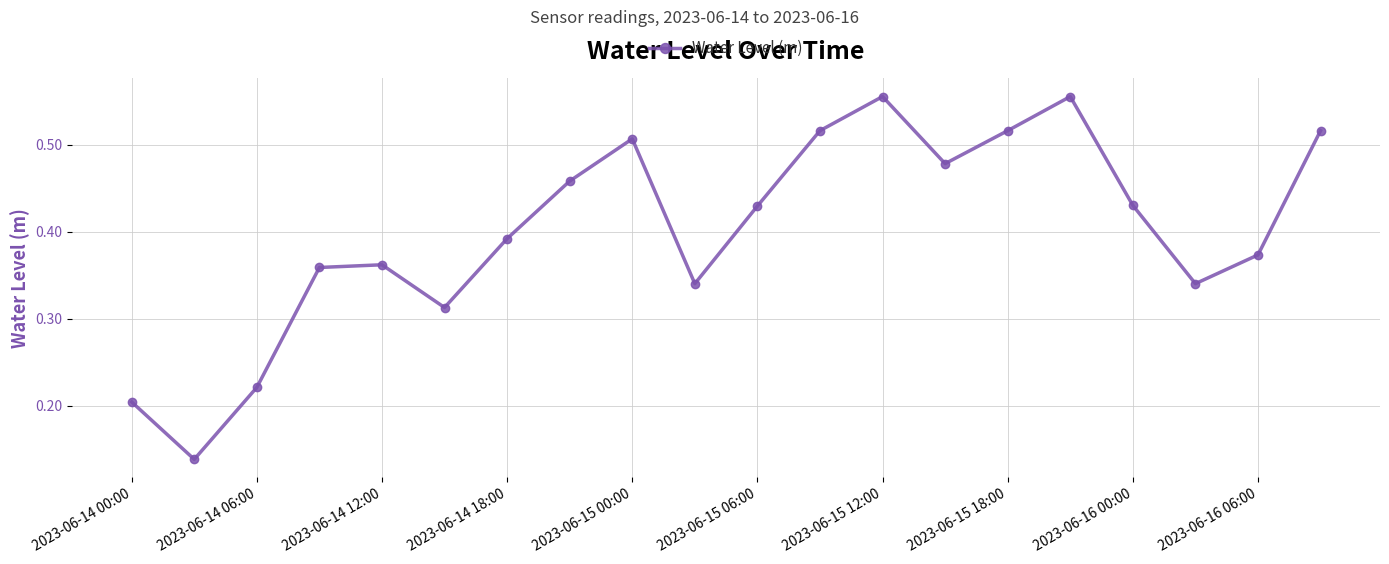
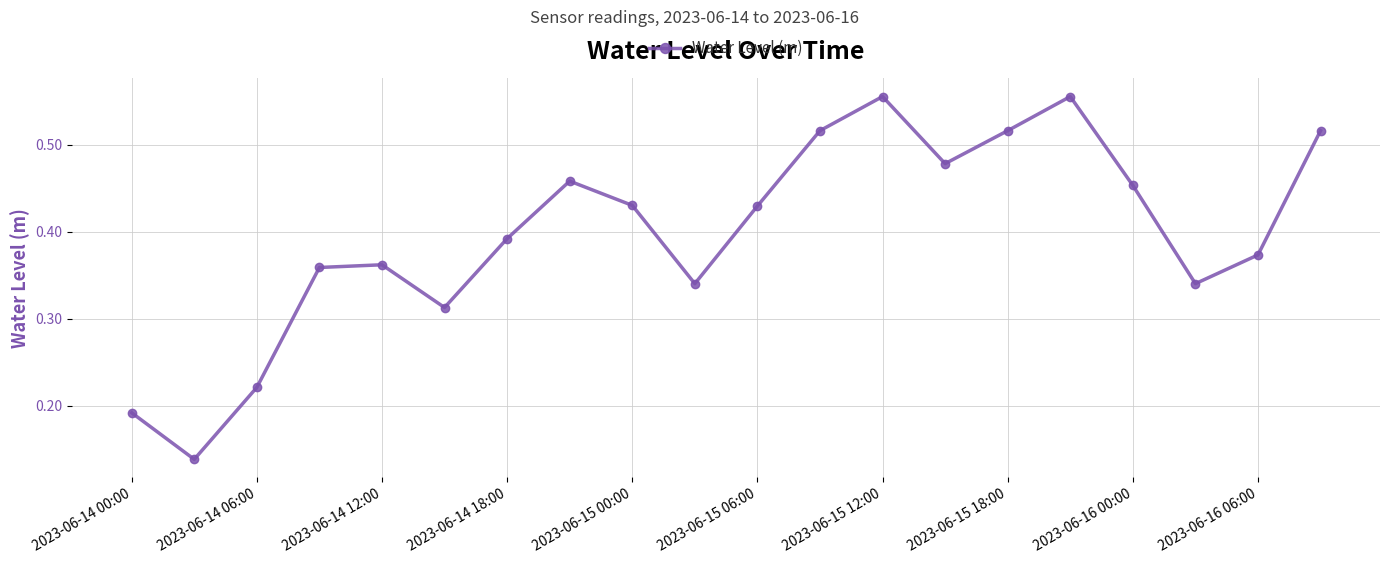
  {
-   "2023-06-14 00:00": 0.20,
+   "2023-06-14 00:00": 0.19,
    "2023-06-14 06:00": 0.22,
    "2023-06-14 12:00": 0.36,
    "2023-06-14 18:00": 0.39,
-   "2023-06-15 00:00": 0.51,
+   "2023-06-15 00:00": 0.43,
    "2023-06-15 06:00": 0.43,
    "2023-06-15 12:00": 0.56,
    "2023-06-15 18:00": 0.52,
-   "2023-06-16 00:00": 0.43,
+   "2023-06-16 00:00": 0.45,
    "2023-06-16 06:00": 0.37
  }
